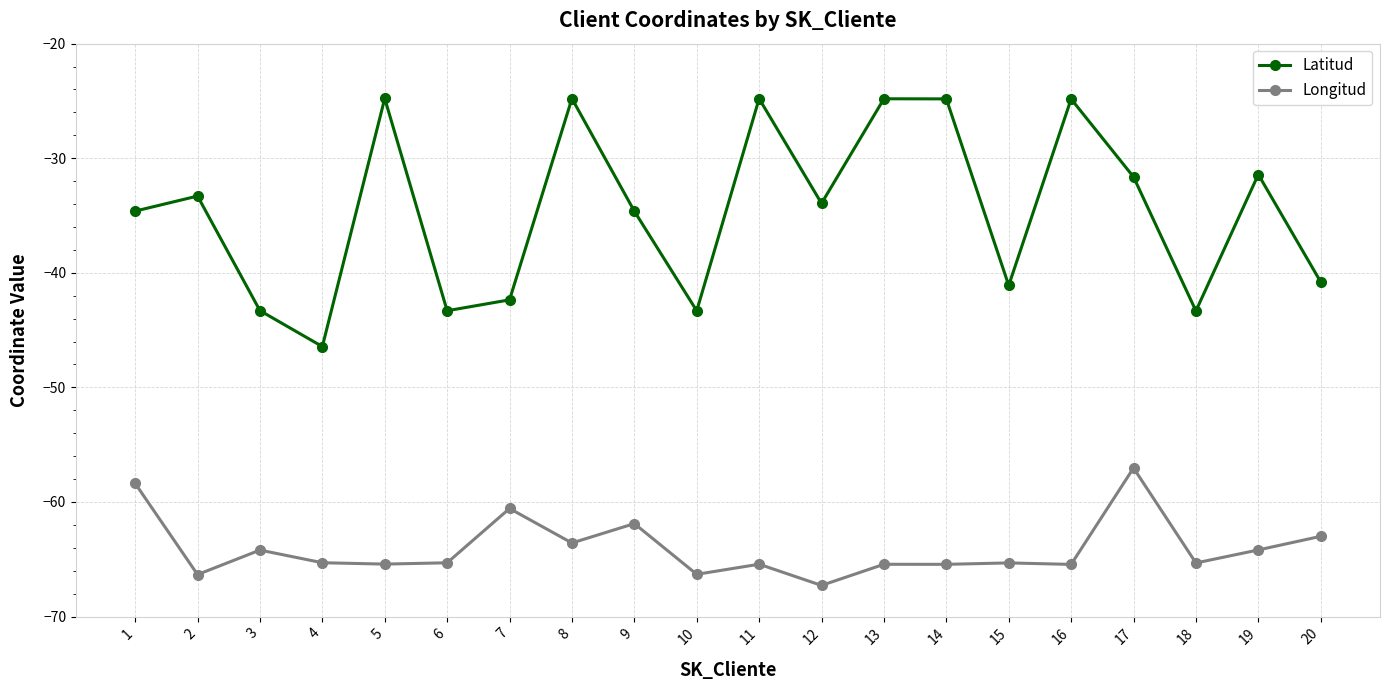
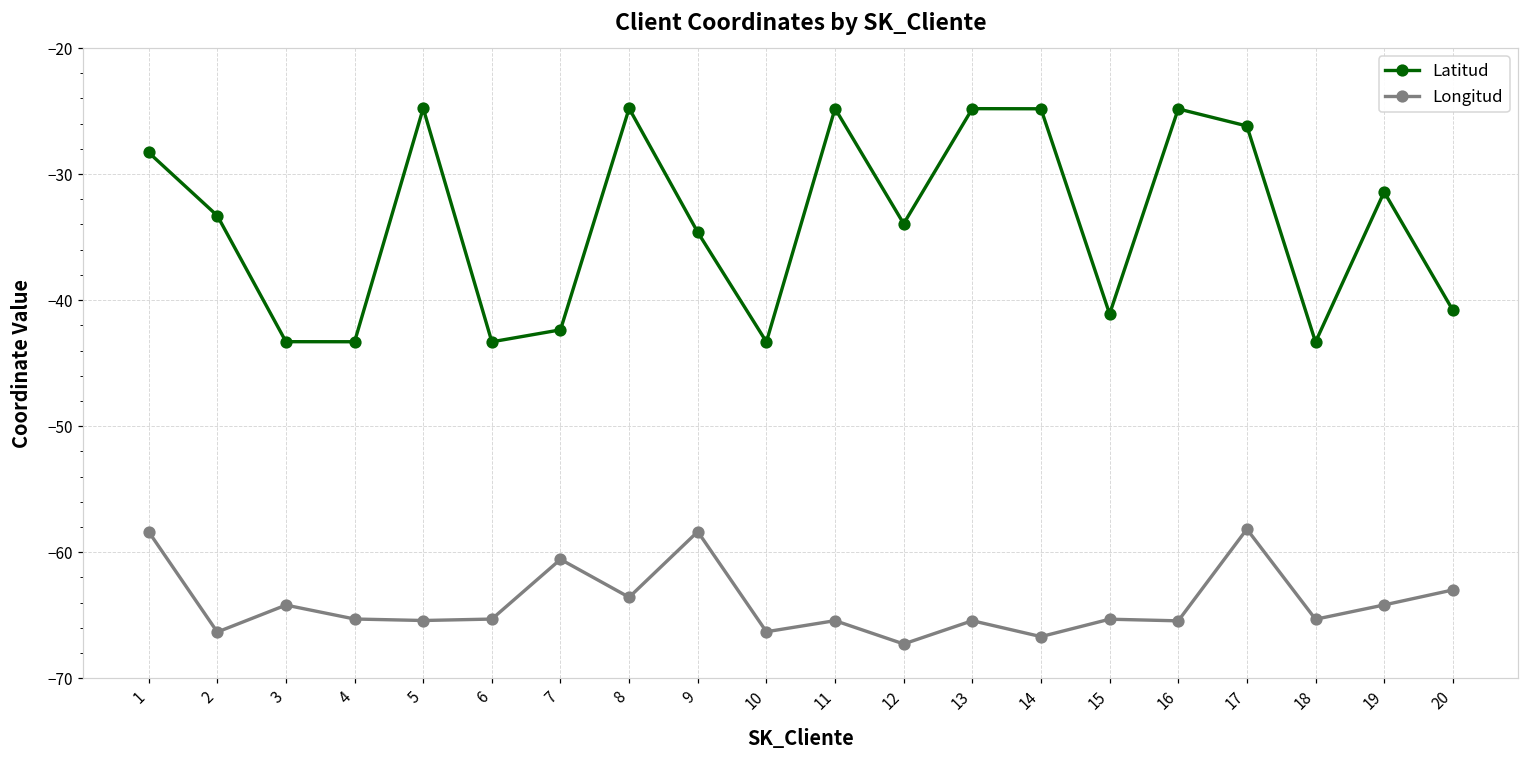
  {
    "Latitud": {
-     "1": -34.6,
+     "1": -28.3,
      "2": -33.3,
      "3": -43.3,
-     "4": -46.4,
+     "4": -43.3,
      "5": -24.8,
      "6": -43.3,
      "7": -42.4,
      "8": -24.8,
      "9": -34.6,
      "10": -43.3,
      "11": -24.8,
      "12": -33.9,
      "13": -24.8,
      "14": -24.8,
      "15": -41.1,
      "16": -24.8,
-     "17": -31.6,
+     "17": -26.2,
      "18": -43.3,
      "19": -31.4,
      "20": -40.8
    },
    "Longitud": {
      "1": -58.4,
      "2": -66.3,
      "3": -64.2,
      "4": -65.3,
      "5": -65.4,
      "6": -65.3,
      "7": -60.6,
      "8": -63.6,
-     "9": -61.9,
+     "9": -58.4,
      "10": -66.3,
      "11": -65.4,
      "12": -67.3,
      "13": -65.4,
-     "14": -65.4,
+     "14": -66.7,
      "15": -65.3,
      "16": -65.5,
-     "17": -57.0,
+     "17": -58.2,
      "18": -65.3,
      "19": -64.2,
      "20": -63.0
    }
  }
